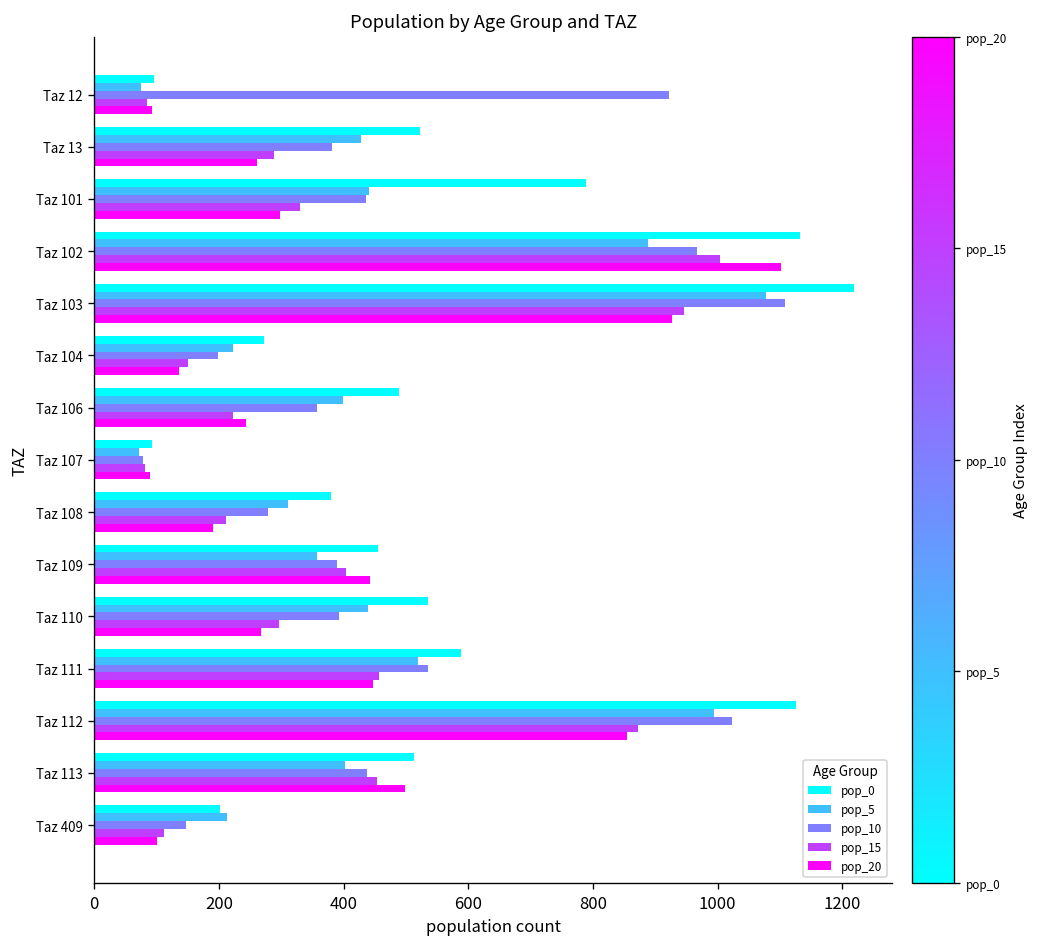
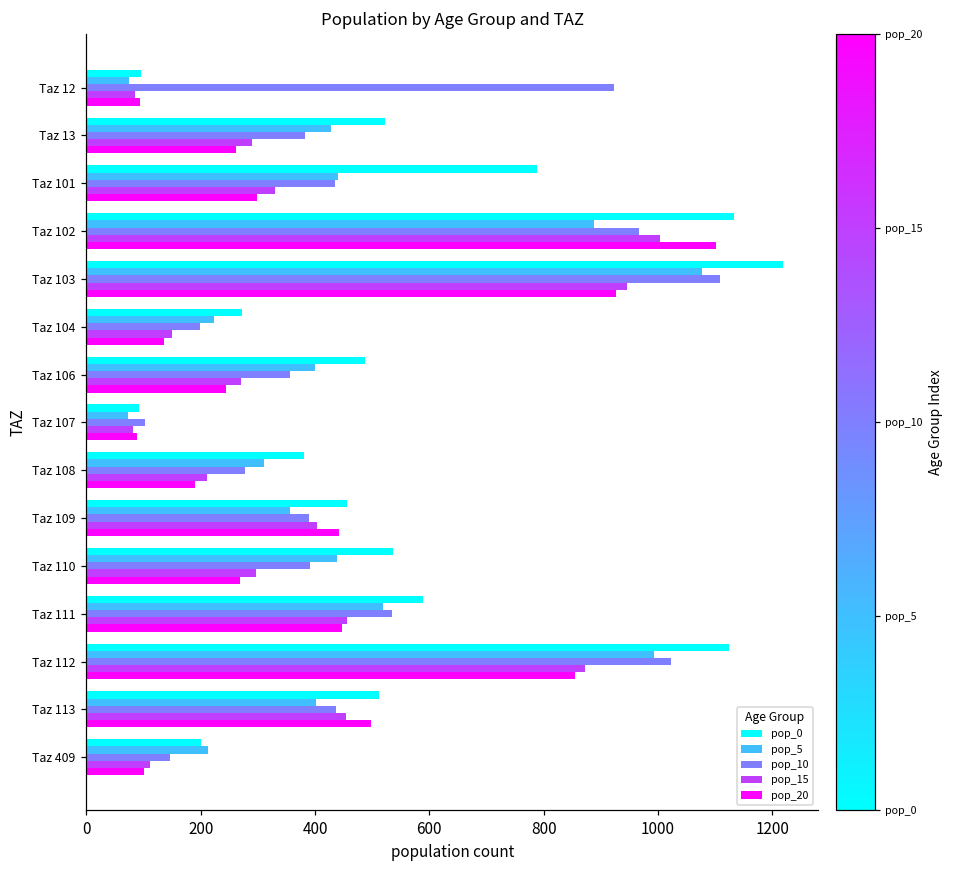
  {
    "pop_0": {
      "Taz 12": 100,
      "Taz 13": 520,
      "Taz 101": 790,
      "Taz 102": 1130,
      "Taz 103": 1220,
      "Taz 104": 270,
      "Taz 106": 490,
      "Taz 107": 90,
      "Taz 108": 380,
      "Taz 109": 460,
      "Taz 110": 540,
      "Taz 111": 590,
      "Taz 112": 1120,
      "Taz 113": 510,
      "Taz 409": 200
    },
    "pop_5": {
      "Taz 12": 80,
      "Taz 13": 430,
      "Taz 101": 440,
      "Taz 102": 890,
      "Taz 103": 1080,
      "Taz 104": 220,
      "Taz 106": 400,
      "Taz 107": 70,
      "Taz 108": 310,
      "Taz 109": 360,
      "Taz 110": 440,
      "Taz 111": 520,
      "Taz 112": 990,
      "Taz 113": 400,
      "Taz 409": 210
    },
    "pop_10": {
      "Taz 12": 920,
      "Taz 13": 380,
      "Taz 101": 440,
      "Taz 102": 970,
      "Taz 103": 1110,
      "Taz 104": 200,
      "Taz 106": 360,
-     "Taz 107": 80,
+     "Taz 107": 100,
      "Taz 108": 280,
      "Taz 109": 390,
      "Taz 110": 390,
      "Taz 111": 530,
      "Taz 112": 1020,
      "Taz 113": 440,
      "Taz 409": 150
    },
    "pop_15": {
      "Taz 12": 80,
      "Taz 13": 290,
      "Taz 101": 330,
      "Taz 102": 1000,
      "Taz 103": 950,
      "Taz 104": 150,
-     "Taz 106": 220,
+     "Taz 106": 270,
      "Taz 107": 80,
      "Taz 108": 210,
      "Taz 109": 400,
      "Taz 110": 300,
      "Taz 111": 460,
      "Taz 112": 870,
      "Taz 113": 450,
      "Taz 409": 110
    },
    "pop_20": {
      "Taz 12": 90,
      "Taz 13": 260,
      "Taz 101": 300,
      "Taz 102": 1100,
      "Taz 103": 930,
      "Taz 104": 140,
      "Taz 106": 240,
      "Taz 107": 90,
      "Taz 108": 190,
      "Taz 109": 440,
      "Taz 110": 270,
      "Taz 111": 450,
      "Taz 112": 860,
      "Taz 113": 500,
      "Taz 409": 100
    }
  }
